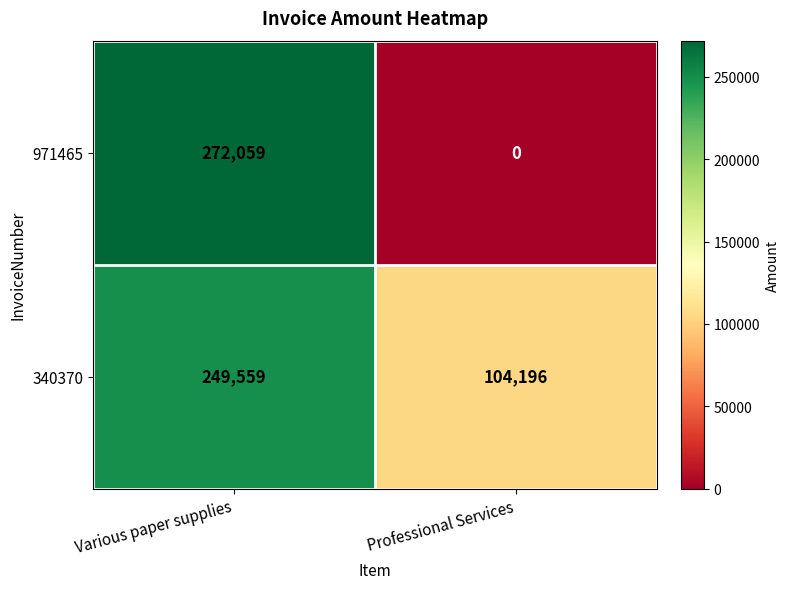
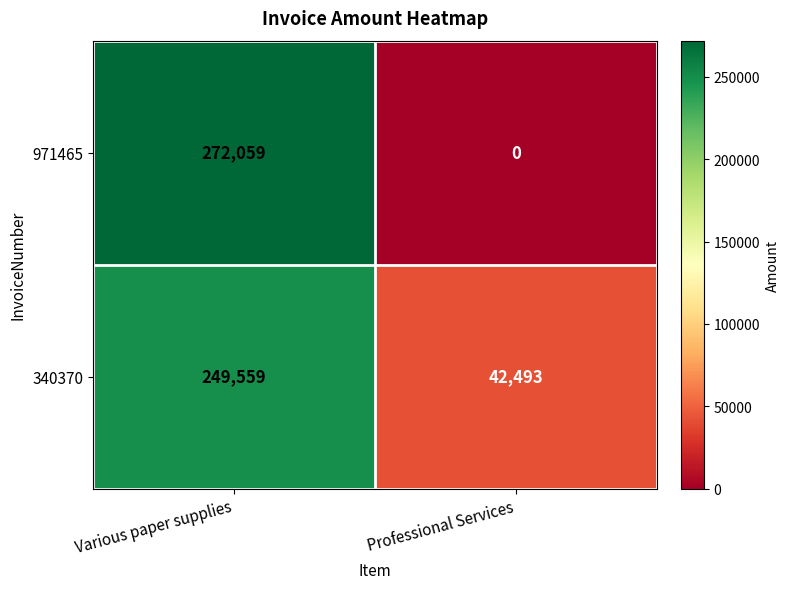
  {
    "971465": {
      "Various paper supplies": "272,059",
      "Professional Services": "0"
    },
    "340370": {
      "Various paper supplies": "249,559",
-     "Professional Services": "104,196"
+     "Professional Services": "42,493"
    }
  }
